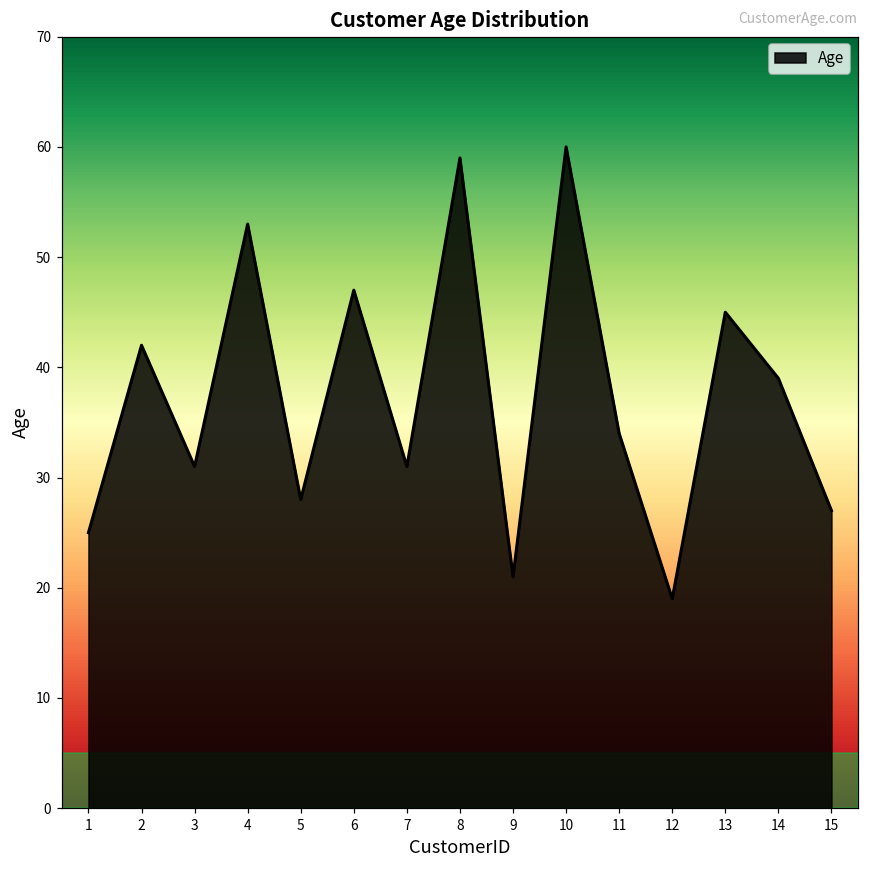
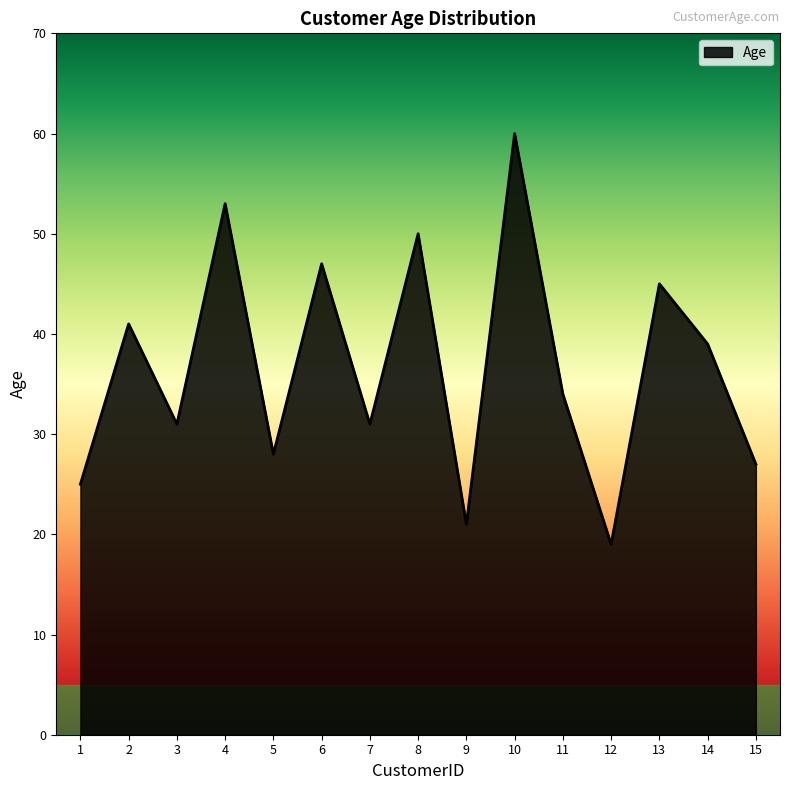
  {
    "1": 25,
-   "2": 42,
+   "2": 41,
    "3": 31,
    "4": 53,
    "5": 28,
    "6": 47,
    "7": 31,
-   "8": 59,
+   "8": 50,
    "9": 21,
    "10": 60,
    "11": 34,
    "12": 19,
    "13": 45,
    "14": 39,
    "15": 27
  }
